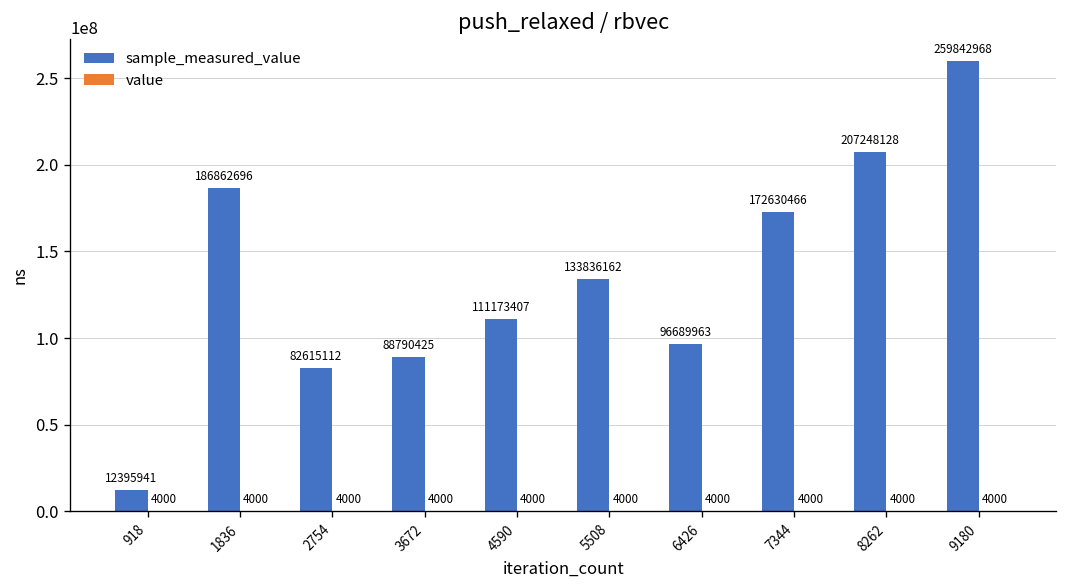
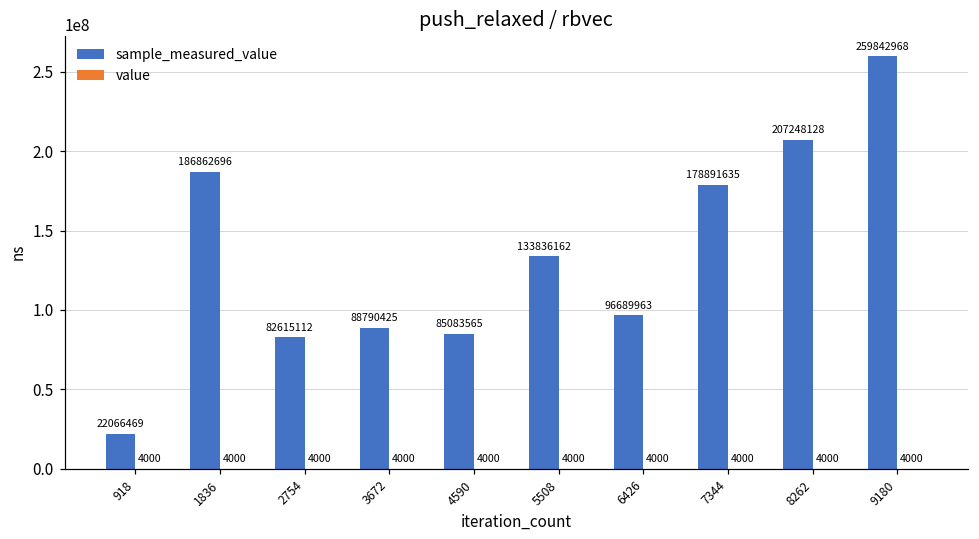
  {
    "sample_measured_value": {
-     "918": 12395941,
+     "918": 22066469,
      "1836": 186862696,
      "2754": 82615112,
      "3672": 88790425,
-     "4590": 111173407,
+     "4590": 85083565,
      "5508": 133836162,
      "6426": 96689963,
-     "7344": 172630466,
+     "7344": 178891635,
      "8262": 207248128,
      "9180": 259842968
    },
    "value": {
      "918": 4000,
      "1836": 4000,
      "2754": 4000,
      "3672": 4000,
      "4590": 4000,
      "5508": 4000,
      "6426": 4000,
      "7344": 4000,
      "8262": 4000,
      "9180": 4000
    }
  }
